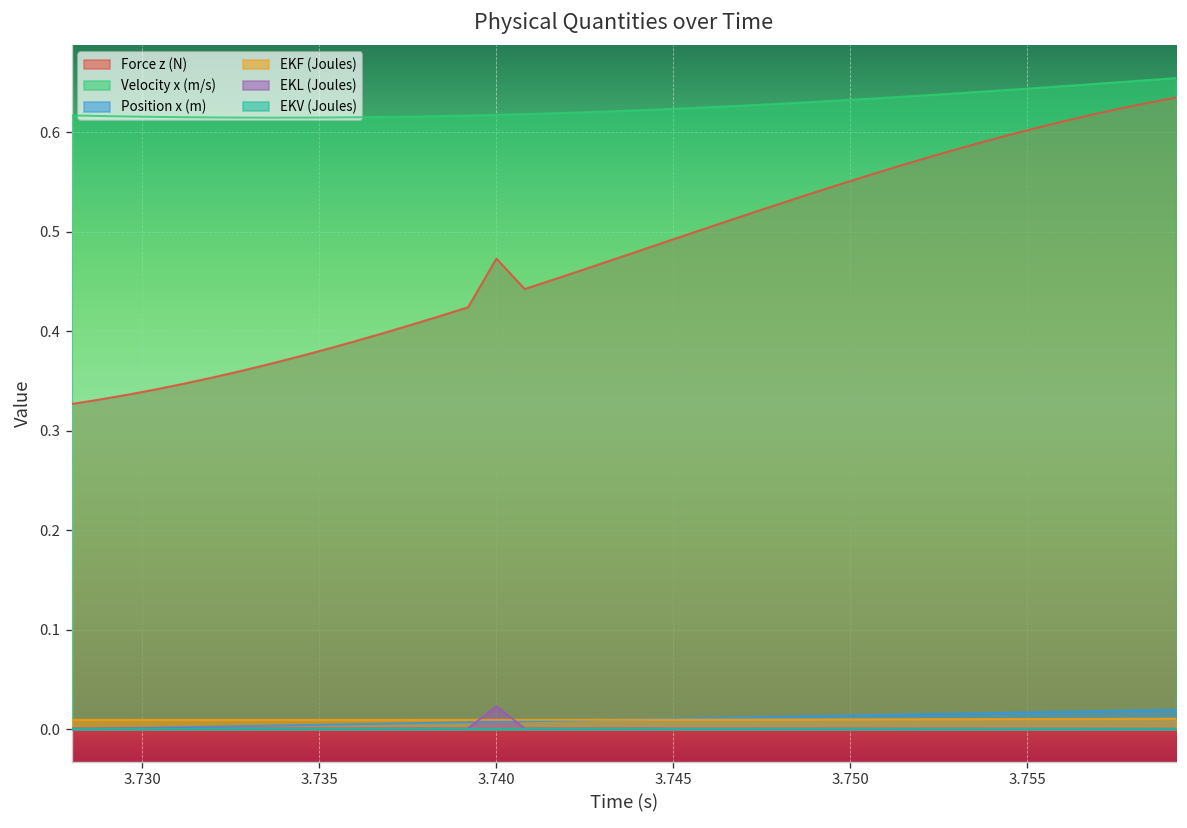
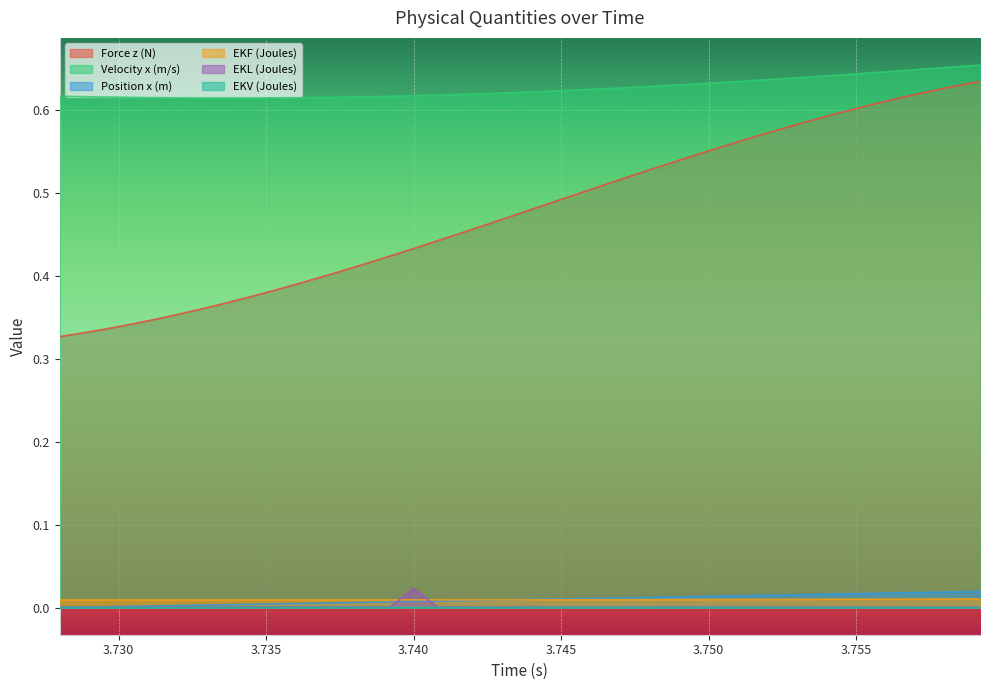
  {
    "Force z (N)": {
-     "3.740": 0.47
+     "3.740": 0.43
    },
    "EKL (Joules)": {
      "3.740": 0.02
    }
  }
